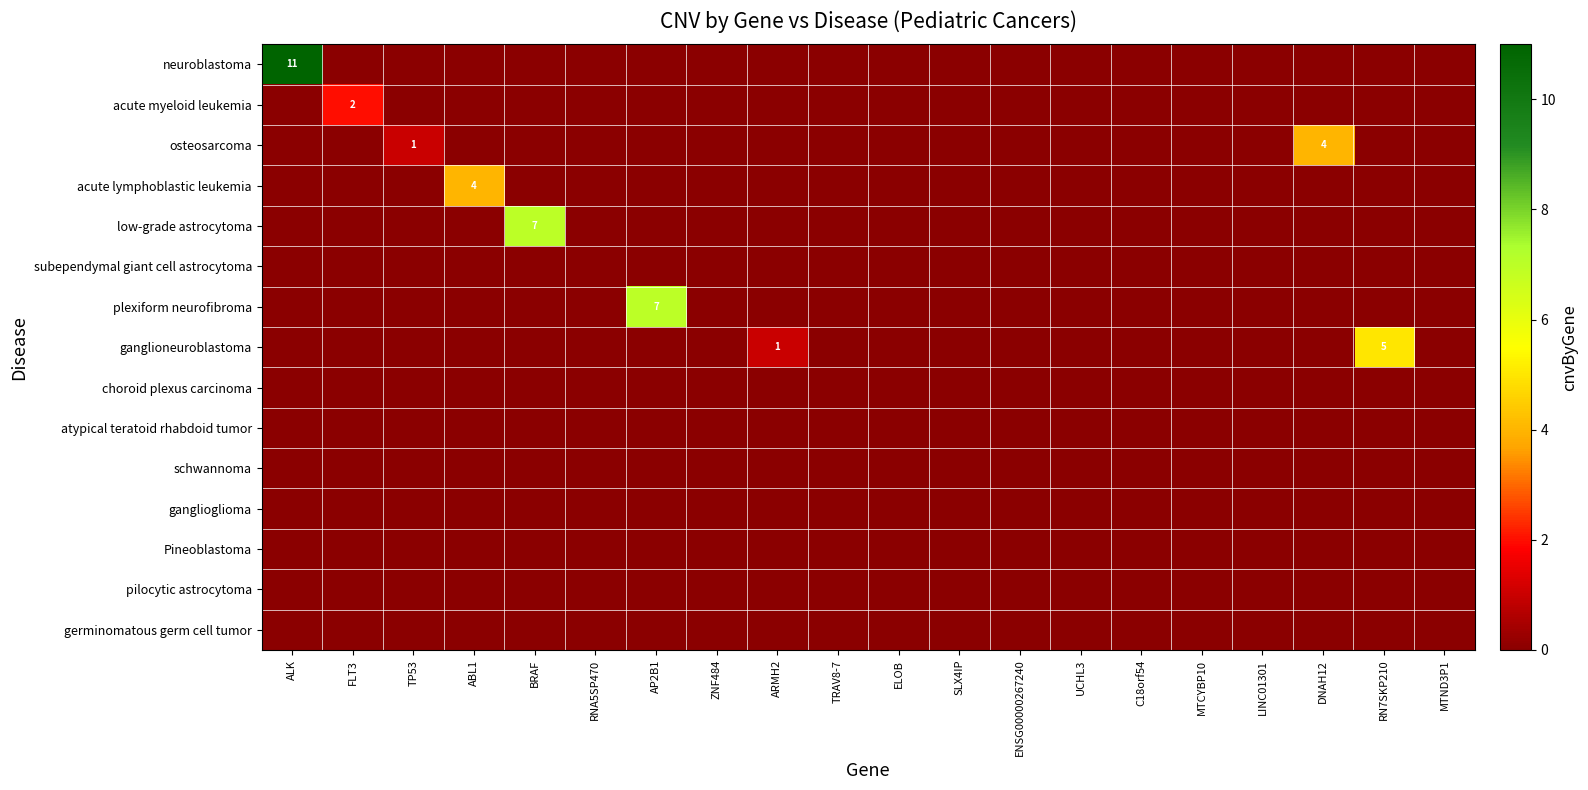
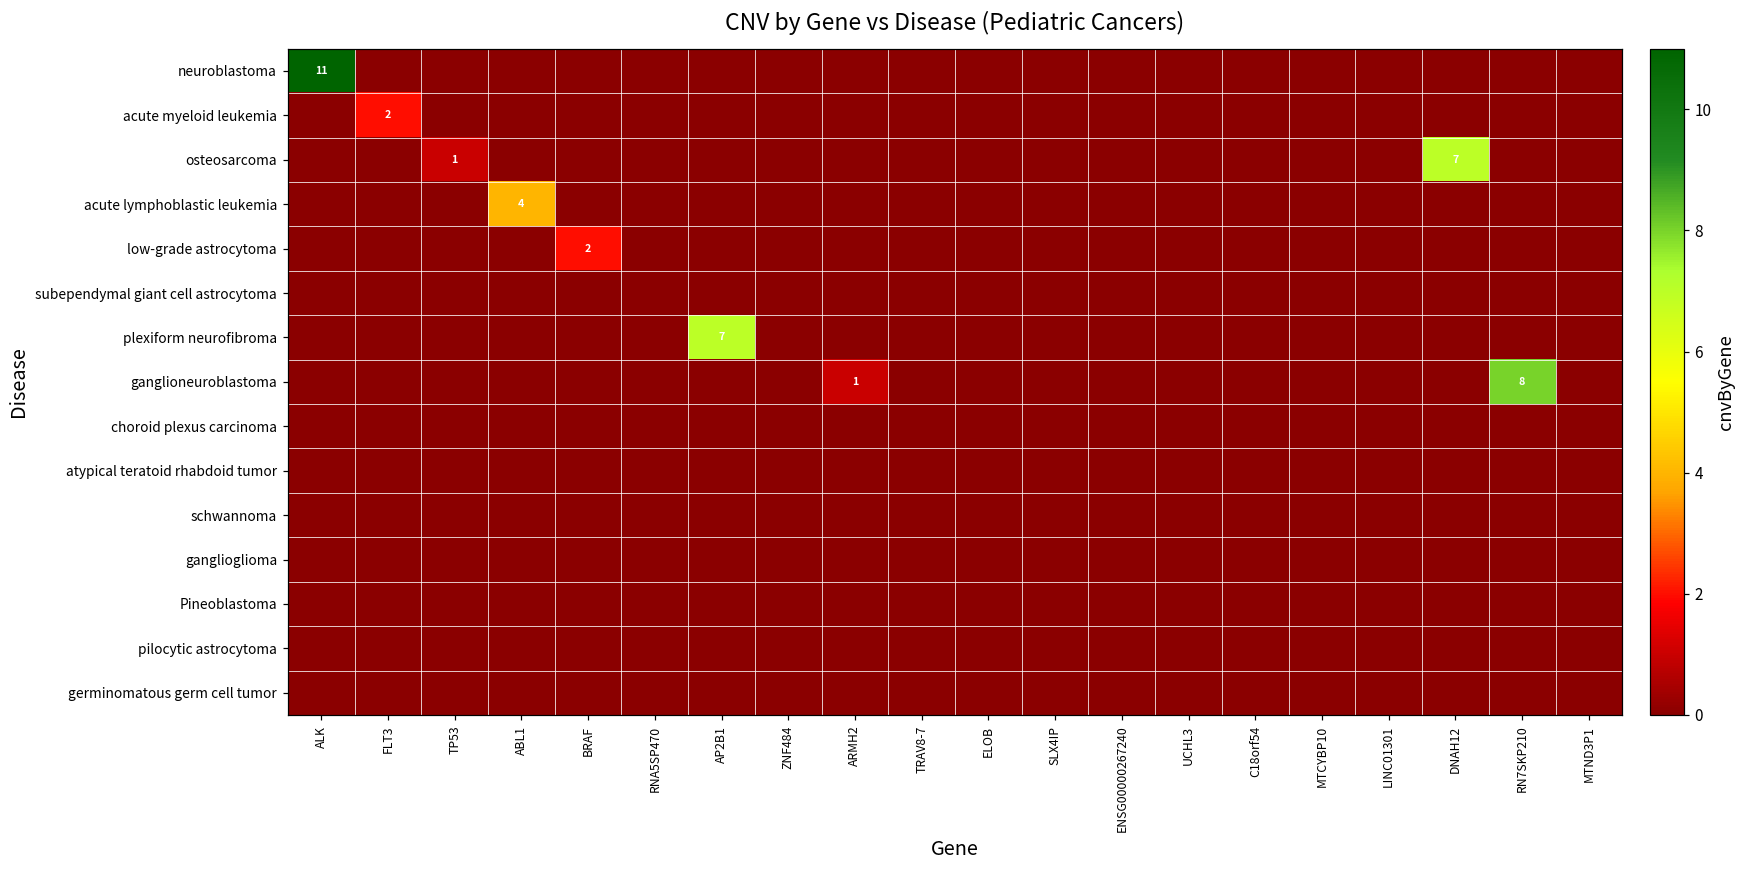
  {
    "neuroblastoma": {
      "ALK": 11
    },
    "acute myeloid leukemia": {
      "FLT3": 2
    },
    "osteosarcoma": {
      "TP53": 1,
-     "DNAH12": 4
+     "DNAH12": 7
    },
    "acute lymphoblastic leukemia": {
      "ABL1": 4
    },
    "low-grade astrocytoma": {
-     "BRAF": 7
+     "BRAF": 2
    },
    "plexiform neurofibroma": {
      "AP2B1": 7
    },
    "ganglioneuroblastoma": {
      "ARMH2": 1,
-     "RN7SKP210": 5
+     "RN7SKP210": 8
    }
  }
